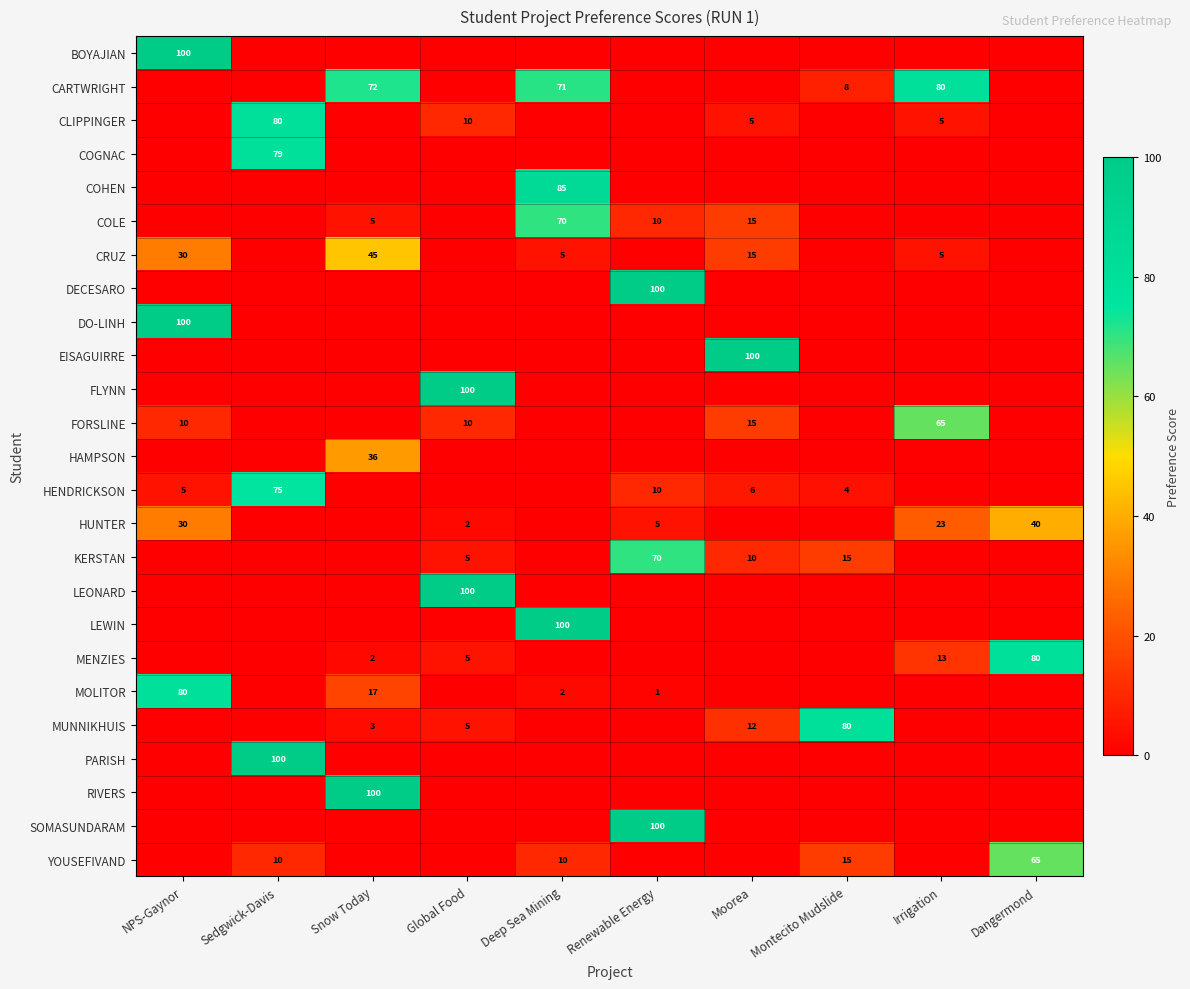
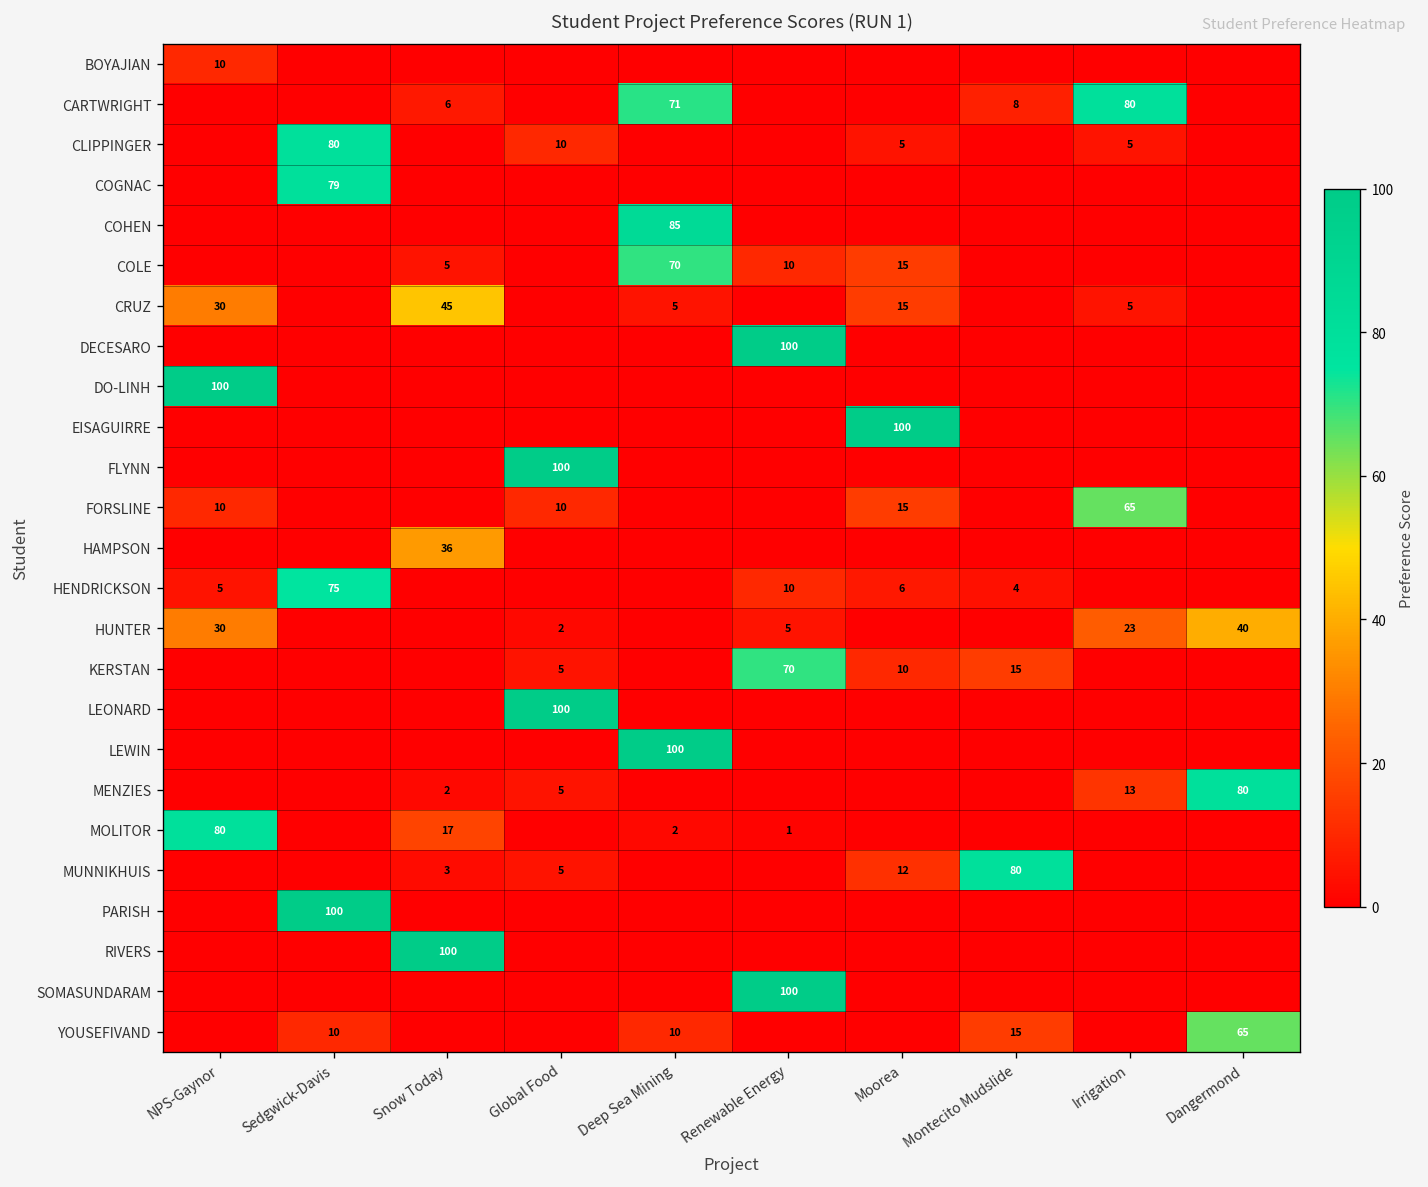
  {
    "BOYAJIAN": {
-     "NPS-Gaynor": 100
+     "NPS-Gaynor": 10
    },
    "CARTWRIGHT": {
-     "Snow Today": 72,
+     "Snow Today": 6,
      "Deep Sea Mining": 71,
      "Montecito Mudslide": 8,
      "Irrigation": 80
    },
    "CLIPPINGER": {
      "Sedgwick-Davis": 80,
      "Global Food": 10,
      "Moorea": 5,
      "Irrigation": 5
    },
    "COGNAC": {
      "Sedgwick-Davis": 79
    },
    "COHEN": {
      "Deep Sea Mining": 85
    },
    "COLE": {
      "Snow Today": 5,
      "Deep Sea Mining": 70,
      "Renewable Energy": 10,
      "Moorea": 15
    },
    "CRUZ": {
      "NPS-Gaynor": 30,
      "Snow Today": 45,
      "Deep Sea Mining": 5,
      "Moorea": 15,
      "Irrigation": 5
    },
    "DECESARO": {
      "Renewable Energy": 100
    },
    "DO-LINH": {
      "NPS-Gaynor": 100
    },
    "EISAGUIRRE": {
      "Moorea": 100
    },
    "FLYNN": {
      "Global Food": 100
    },
    "FORSLINE": {
      "NPS-Gaynor": 10,
      "Global Food": 10,
      "Moorea": 15,
      "Irrigation": 65
    },
    "HAMPSON": {
      "Snow Today": 36
    },
    "HENDRICKSON": {
      "NPS-Gaynor": 5,
      "Sedgwick-Davis": 75,
      "Renewable Energy": 10,
      "Moorea": 6,
      "Montecito Mudslide": 4
    },
    "HUNTER": {
      "NPS-Gaynor": 30,
      "Global Food": 2,
      "Renewable Energy": 5,
      "Irrigation": 23,
      "Dangermond": 40
    },
    "KERSTAN": {
      "Global Food": 5,
      "Renewable Energy": 70,
      "Moorea": 10,
      "Montecito Mudslide": 15
    },
    "LEONARD": {
      "Global Food": 100
    },
    "LEWIN": {
      "Deep Sea Mining": 100
    },
    "MENZIES": {
      "Snow Today": 2,
      "Global Food": 5,
      "Irrigation": 13,
      "Dangermond": 80
    },
    "MOLITOR": {
      "NPS-Gaynor": 80,
      "Snow Today": 17,
      "Deep Sea Mining": 2,
      "Renewable Energy": 1
    },
    "MUNNIKHUIS": {
      "Snow Today": 3,
      "Global Food": 5,
      "Moorea": 12,
      "Montecito Mudslide": 80
    },
    "PARISH": {
      "Sedgwick-Davis": 100
    },
    "RIVERS": {
      "Snow Today": 100
    },
    "SOMASUNDARAM": {
      "Renewable Energy": 100
    },
    "YOUSEFIVAND": {
      "Sedgwick-Davis": 10,
      "Deep Sea Mining": 10,
      "Montecito Mudslide": 15,
      "Dangermond": 65
    }
  }
